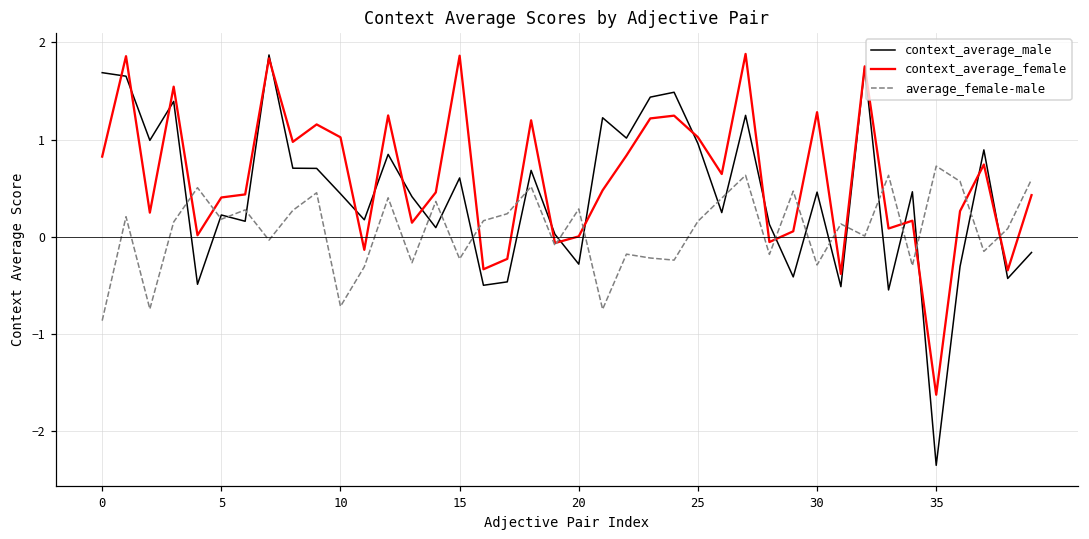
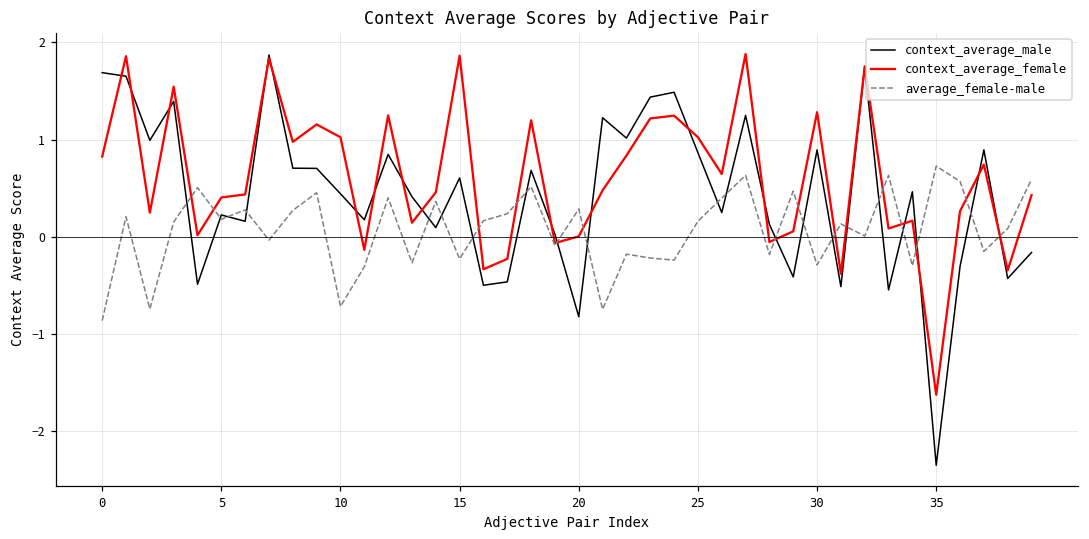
  {
    "context_average_male": {
      "0": 1.7,
      "5": 0.2,
      "10": 0.4,
      "15": 0.6,
-     "20": -0.3,
-     "25": 1.0,
-     "30": 0.5,
+     "20": -0.8,
+     "25": 0.9,
+     "30": 0.9,
      "35": -2.4
    },
    "context_average_female": {
      "0": 0.8,
      "5": 0.4,
      "10": 1.0,
      "15": 1.9,
      "20": 0.0,
      "25": 1.0,
      "30": 1.3,
      "35": -1.6
    },
    "average_female-male": {
      "0": -0.9,
      "5": 0.2,
      "10": -0.7,
      "15": -0.2,
      "20": 0.3,
      "25": 0.2,
      "30": -0.3,
      "35": 0.7
    }
  }
